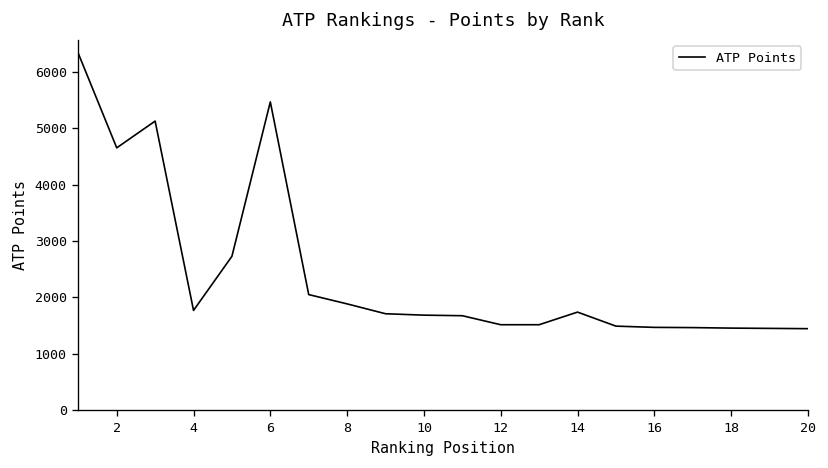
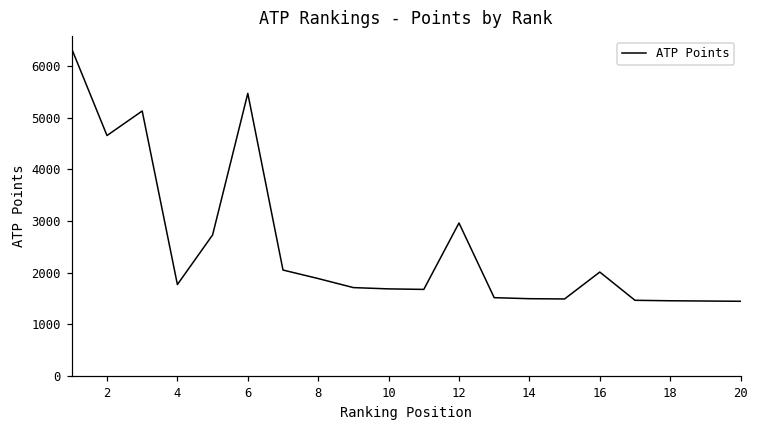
  {
    "2": 4700,
    "4": 1800,
    "6": 5500,
    "8": 1900,
    "10": 1700,
-   "12": 1500,
-   "14": 1700,
-   "16": 1500,
+   "12": 3000,
+   "14": 1500,
+   "16": 2000,
    "18": 1500,
    "20": 1400
  }
